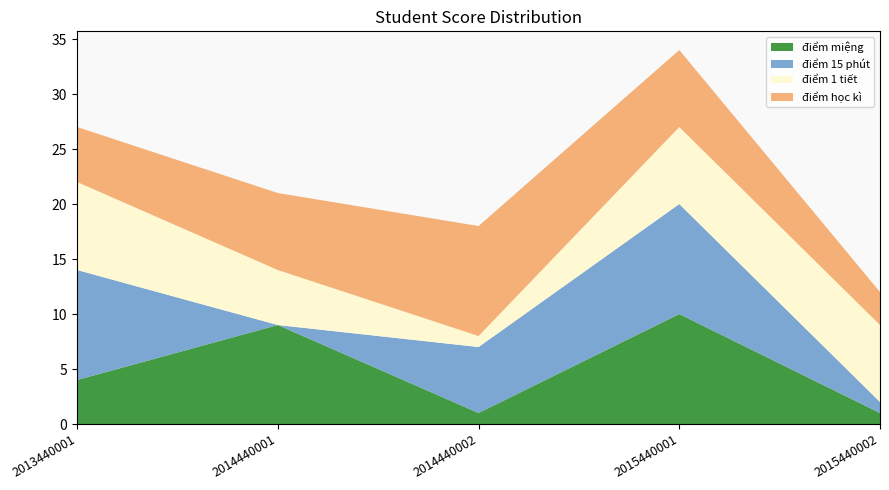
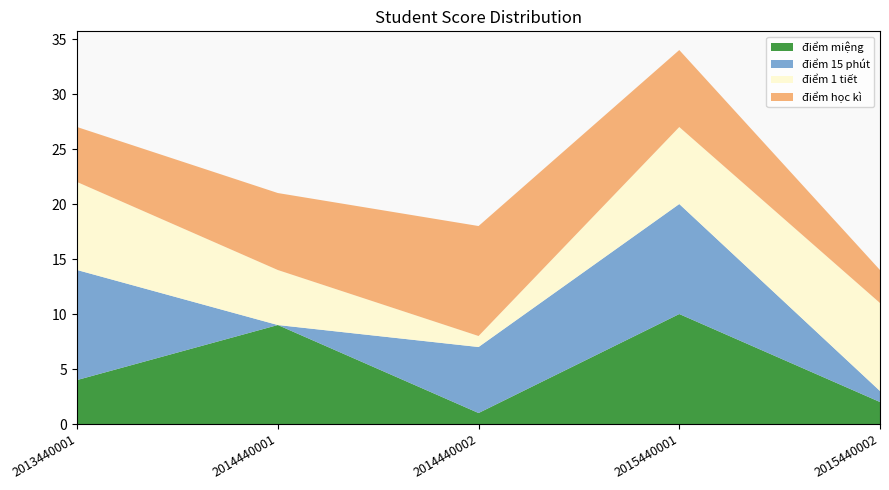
  {
    "điểm miệng": {
      "2013440001": 4,
      "2014440002": 1,
      "2015440001": 10,
-     "2015440002": 1
+     "2015440002": 2
    },
    "điểm 15 phút": {
      "2013440001": 10,
      "2014440002": 6,
      "2015440001": 10,
      "2015440002": 1
    },
    "điểm 1 tiết": {
      "2013440001": 8,
      "2014440001": 5,
      "2014440002": 1,
      "2015440001": 7,
-     "2015440002": 7
+     "2015440002": 8
    },
    "điểm học kì": {
      "2013440001": 5,
      "2014440001": 7,
      "2014440002": 10,
      "2015440001": 7,
      "2015440002": 3
    }
  }
